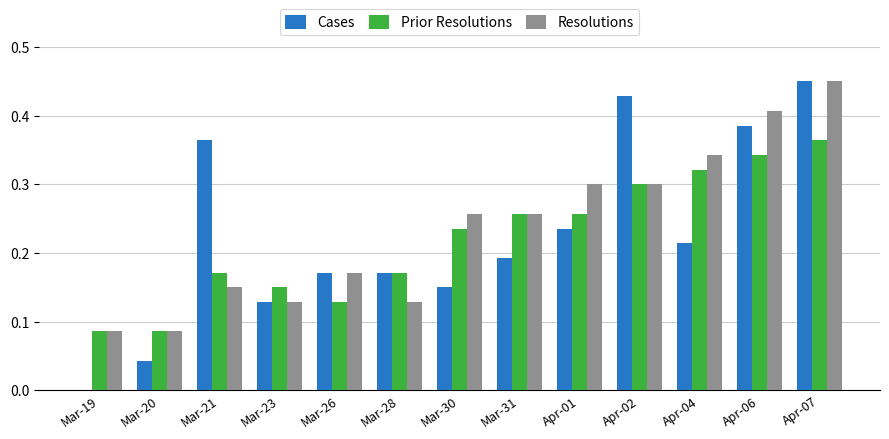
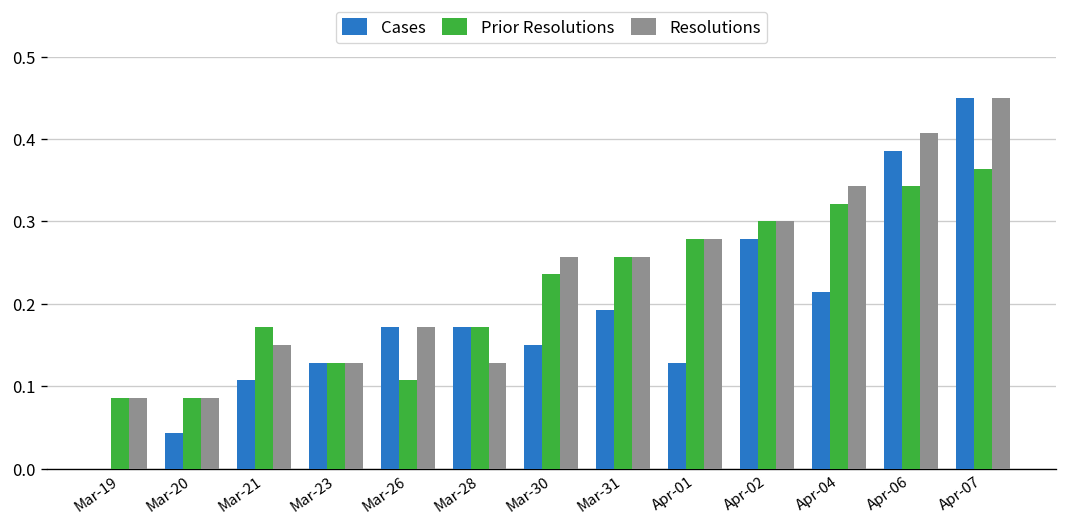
  {
    "Cases": {
      "Mar-19": 0.00,
      "Mar-20": 0.04,
-     "Mar-21": 0.36,
+     "Mar-21": 0.11,
      "Mar-23": 0.13,
      "Mar-26": 0.17,
      "Mar-28": 0.17,
      "Mar-30": 0.15,
      "Mar-31": 0.19,
-     "Apr-01": 0.24,
-     "Apr-02": 0.43,
+     "Apr-01": 0.13,
+     "Apr-02": 0.28,
      "Apr-04": 0.21,
      "Apr-06": 0.39,
      "Apr-07": 0.45
    },
    "Prior Resolutions": {
      "Mar-19": 0.09,
      "Mar-20": 0.09,
      "Mar-21": 0.17,
-     "Mar-23": 0.15,
-     "Mar-26": 0.13,
+     "Mar-23": 0.13,
+     "Mar-26": 0.11,
      "Mar-28": 0.17,
      "Mar-30": 0.24,
      "Mar-31": 0.26,
-     "Apr-01": 0.26,
+     "Apr-01": 0.28,
      "Apr-02": 0.30,
      "Apr-04": 0.32,
      "Apr-06": 0.34,
      "Apr-07": 0.36
    },
    "Resolutions": {
      "Mar-19": 0.09,
      "Mar-20": 0.09,
      "Mar-21": 0.15,
      "Mar-23": 0.13,
      "Mar-26": 0.17,
      "Mar-28": 0.13,
      "Mar-30": 0.26,
      "Mar-31": 0.26,
-     "Apr-01": 0.30,
+     "Apr-01": 0.28,
      "Apr-02": 0.30,
      "Apr-04": 0.34,
      "Apr-06": 0.41,
      "Apr-07": 0.45
    }
  }
